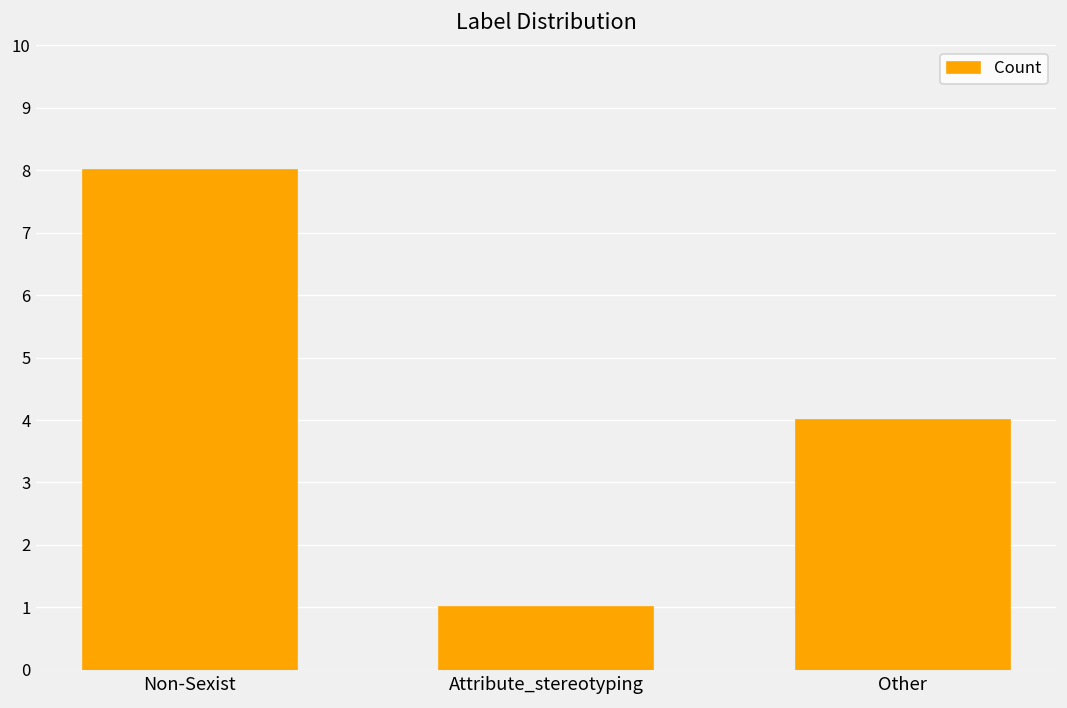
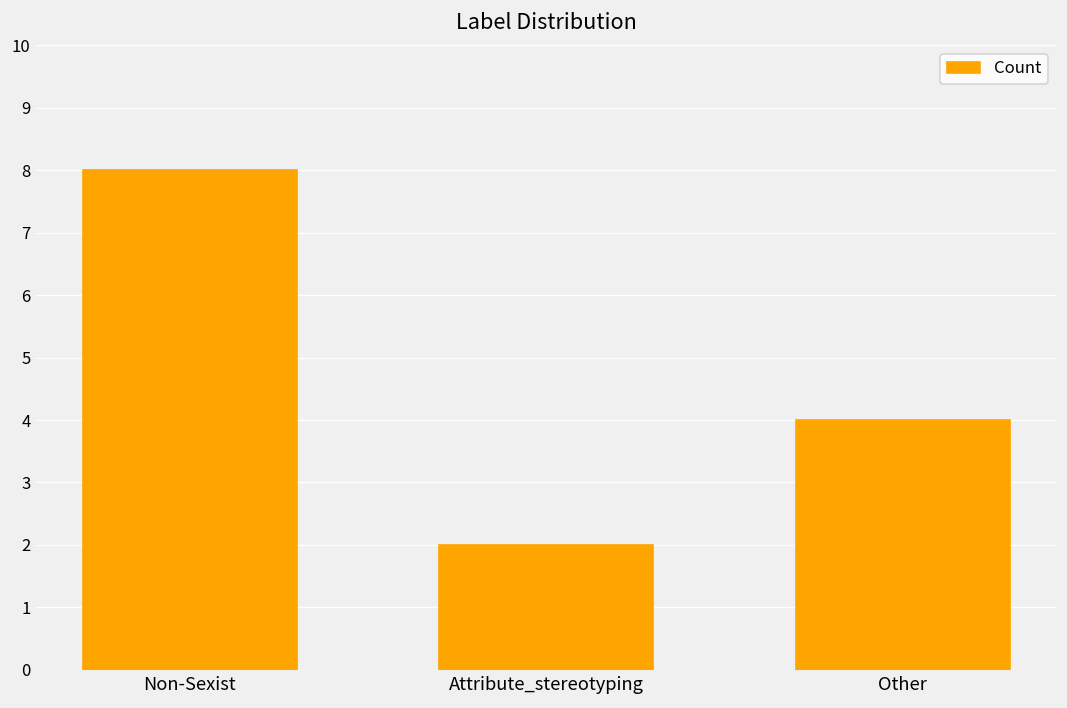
  {
    "Non-Sexist": 8,
-   "Attribute_stereotyping": 1,
+   "Attribute_stereotyping": 2,
    "Other": 4
  }
